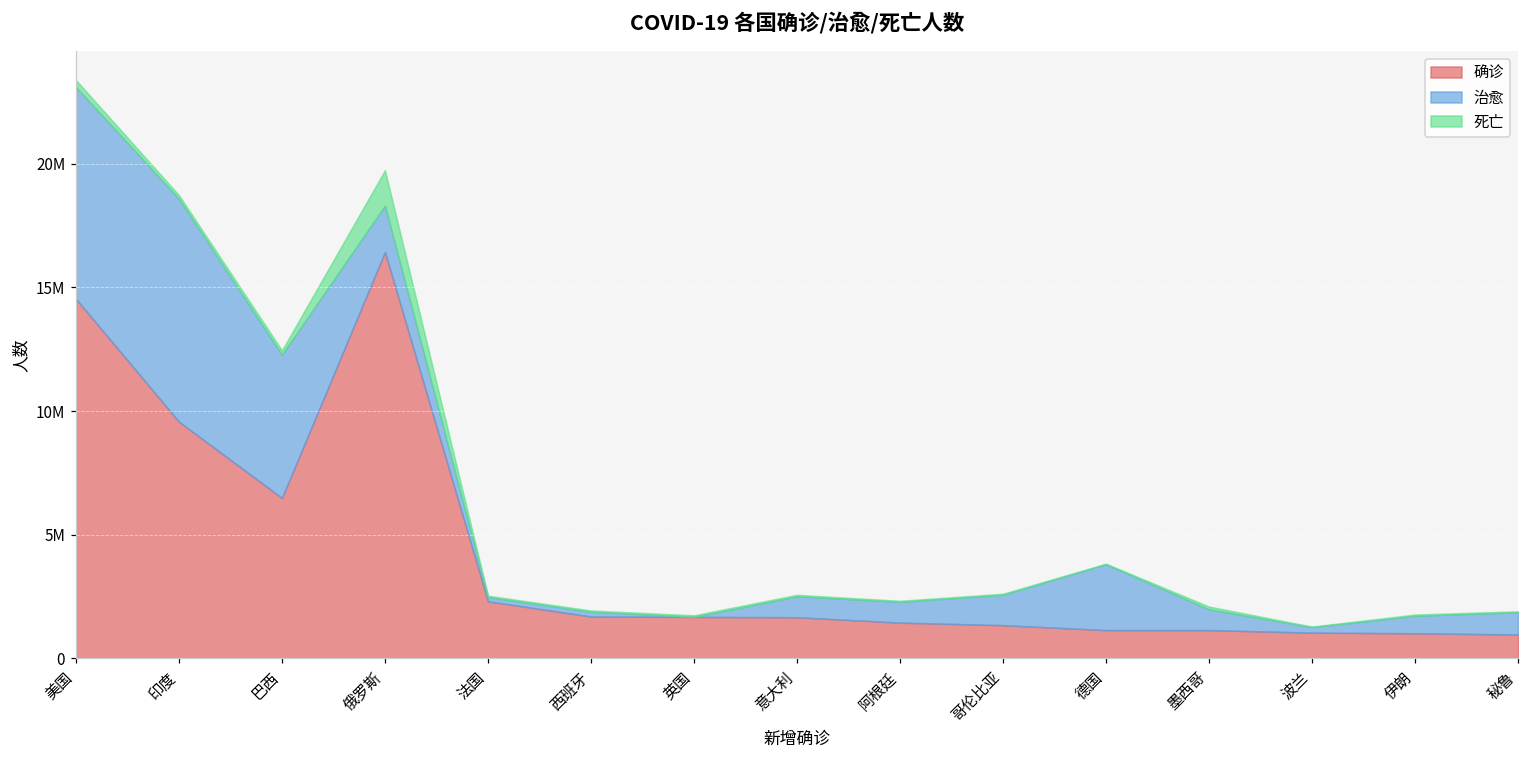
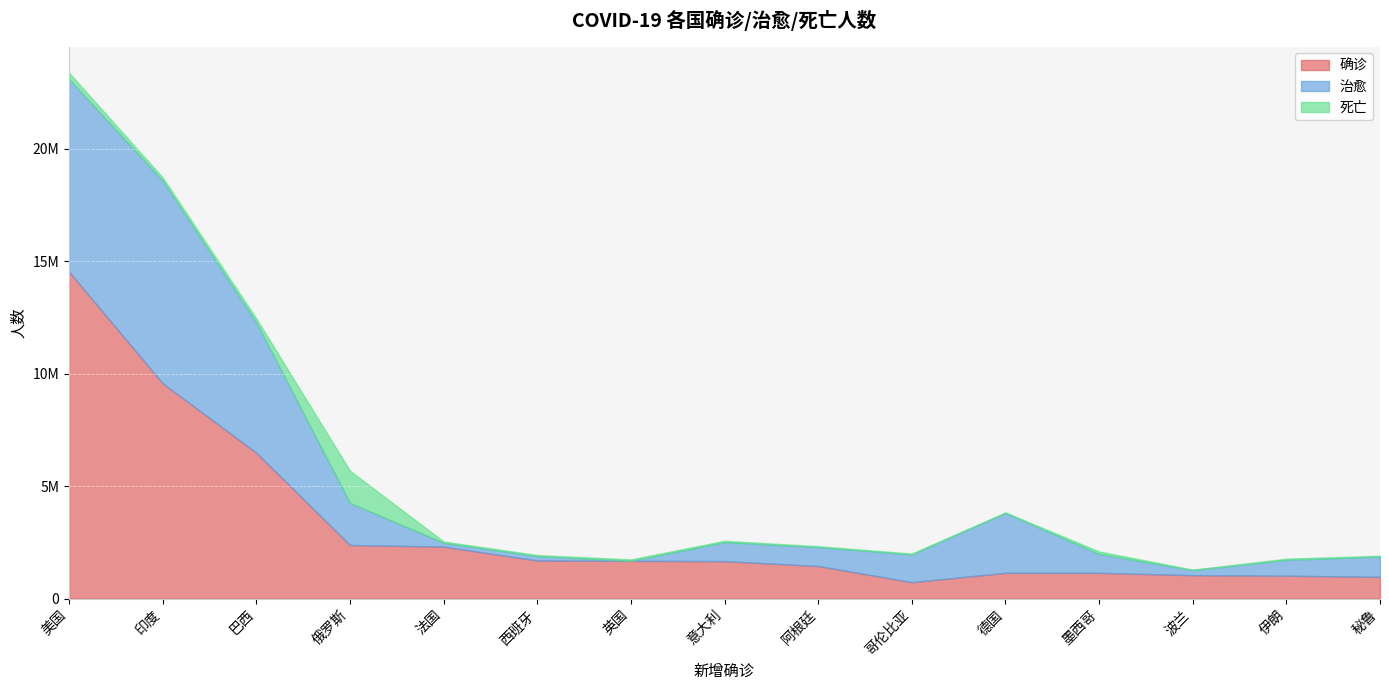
  {
    "确诊": {
      "美国": 14500000,
      "印度": 9600000,
      "巴西": 6500000,
-     "俄罗斯": 16400000,
+     "俄罗斯": 2400000,
      "法国": 2300000,
      "西班牙": 1700000,
      "意大利": 1700000,
      "阿根廷": 1400000,
-     "哥伦比亚": 1300000,
+     "哥伦比亚": 700000,
      "德国": 1100000,
      "墨西哥": 1100000,
      "波兰": 1000000,
      "伊朗": 1000000,
      "秘鲁": 1000000
    },
    "治愈": {
      "美国": 8600000,
      "印度": 9000000,
      "巴西": 5800000,
      "俄罗斯": 1900000
    },
    "死亡": {
      "美国": 300000,
      "印度": 100000,
      "巴西": 200000,
      "俄罗斯": 1400000
    }
  }
